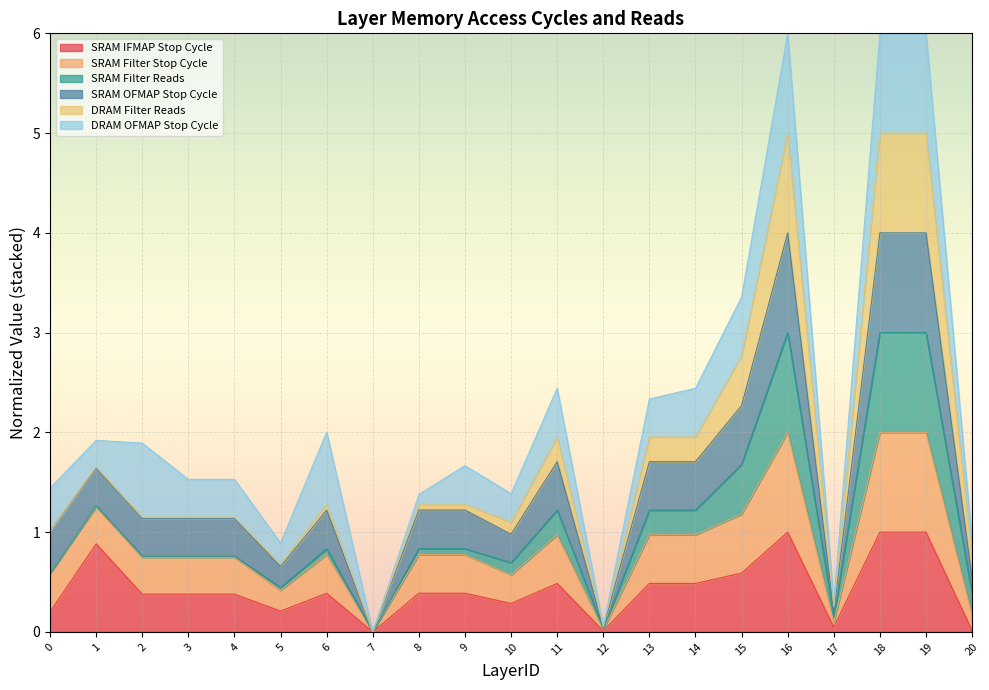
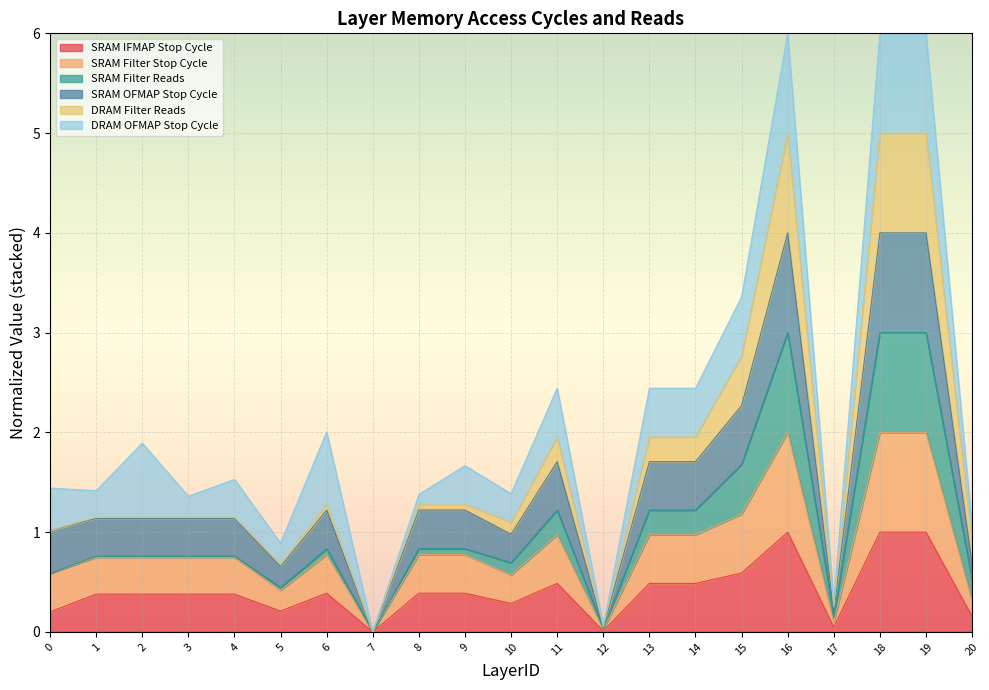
  {
    "SRAM IFMAP Stop Cycle": {
      "0": 0.2,
-     "1": 0.9,
+     "1": 0.4,
      "2": 0.4,
      "3": 0.4,
      "4": 0.4,
      "5": 0.2,
      "6": 0.4,
      "8": 0.4,
      "9": 0.4,
      "10": 0.3,
      "11": 0.5,
      "13": 0.5,
      "14": 0.5,
      "15": 0.6,
      "16": 1.0,
      "17": 0.0,
      "18": 1.0,
      "19": 1.0,
-     "20": 0.0
+     "20": 0.2
    },
    "DRAM OFMAP Stop Cycle": {
      "0": 0.4,
      "1": 0.3,
      "2": 0.7,
-     "3": 0.4,
+     "3": 0.2,
      "4": 0.4,
      "5": 0.2,
      "6": 0.7,
      "8": 0.1,
      "9": 0.4,
      "10": 0.3,
      "11": 0.5,
-     "13": 0.4,
+     "13": 0.5,
      "14": 0.5,
      "15": 0.6,
      "16": 1.0,
      "17": 0.0,
      "18": 1.0,
      "19": 1.0,
      "20": 0.2
    }
  }
